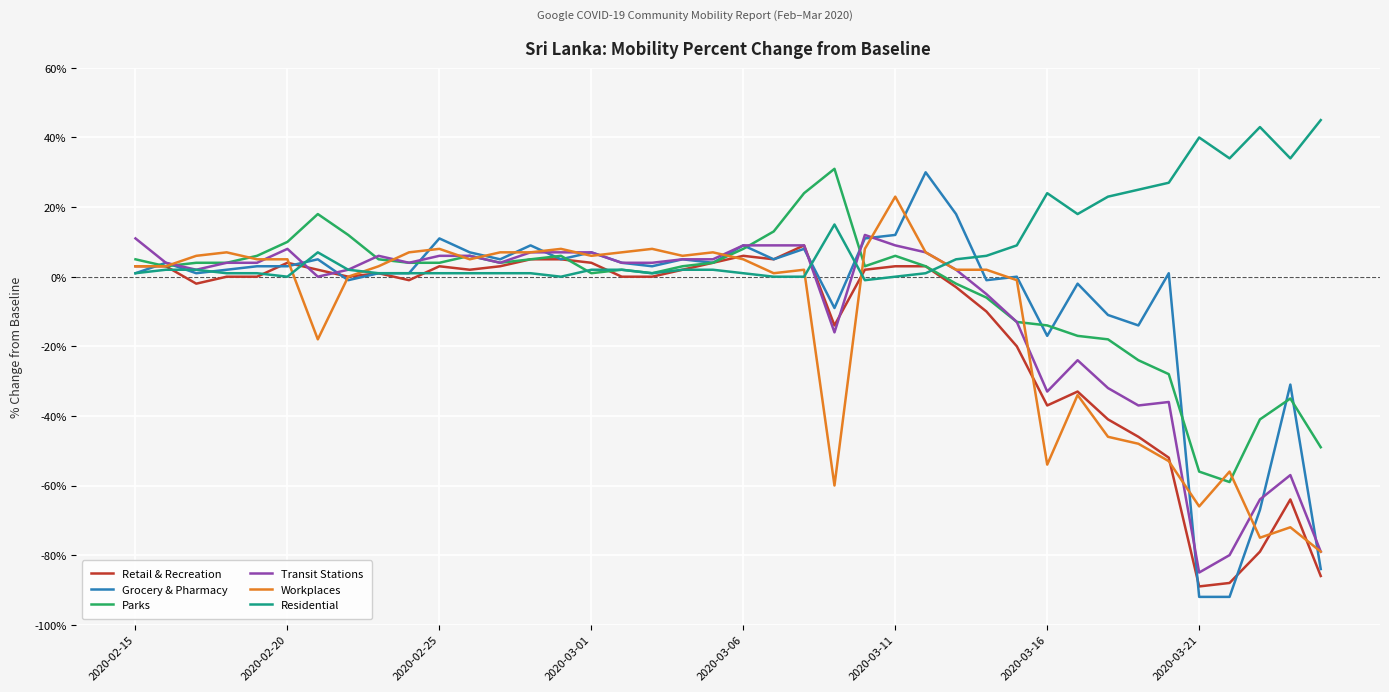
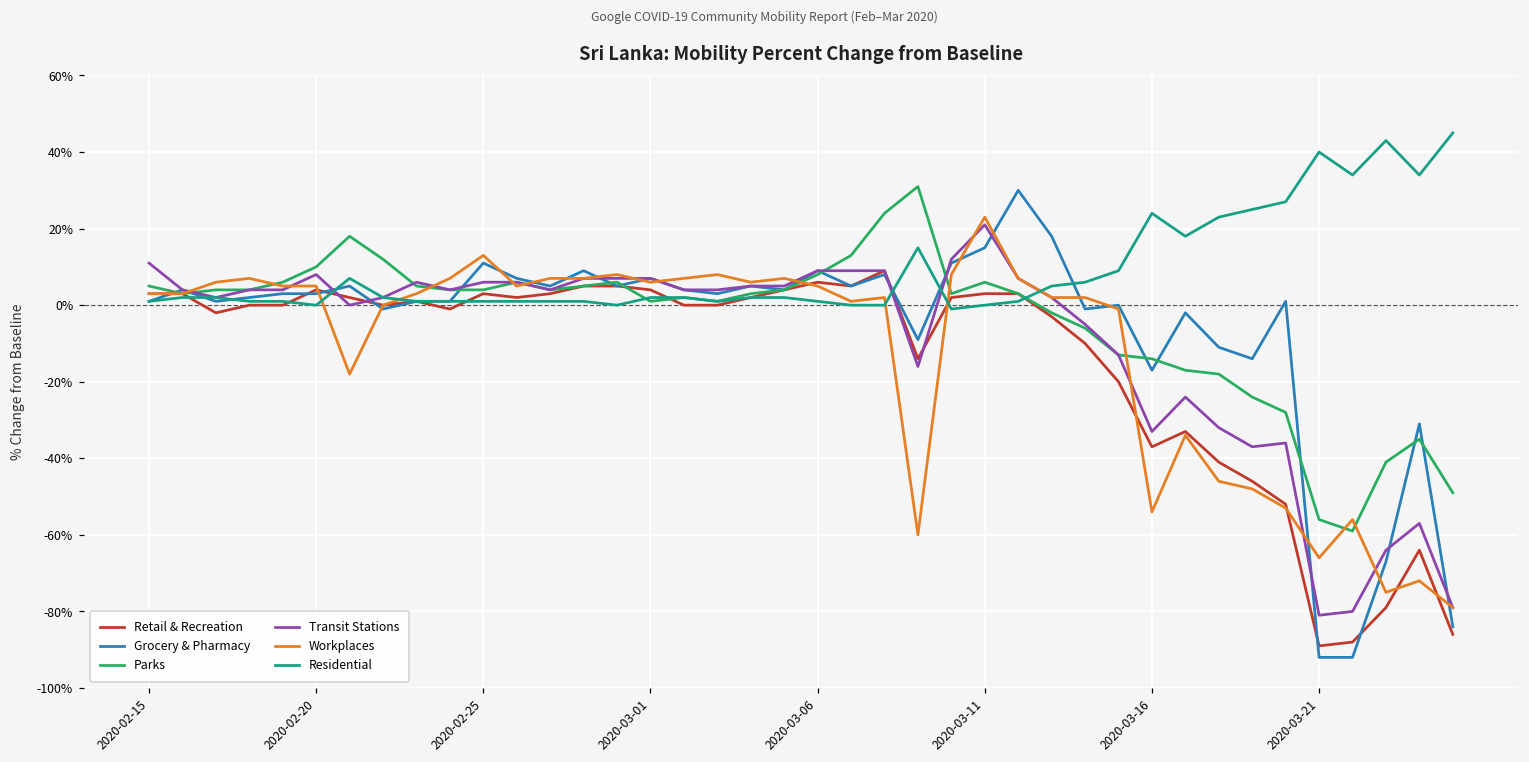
  {
    "Retail & Recreation": {
      "2020-02-20": "4%",
      "2020-02-25": "3%",
      "2020-03-01": "4%",
      "2020-03-06": "6%",
      "2020-03-11": "3%",
      "2020-03-16": "-37%",
      "2020-03-21": "-89%"
    },
    "Grocery & Pharmacy": {
      "2020-02-20": "3%",
      "2020-02-25": "11%",
-     "2020-03-11": "12%",
+     "2020-03-11": "15%",
      "2020-03-16": "-17%",
      "2020-03-21": "-92%"
    },
    "Transit Stations": {
      "2020-02-15": "11%",
      "2020-02-20": "8%",
      "2020-02-25": "6%",
-     "2020-03-11": "9%",
+     "2020-03-11": "21%",
      "2020-03-16": "-33%",
-     "2020-03-21": "-85%"
+     "2020-03-21": "-81%"
    },
    "Workplaces": {
      "2020-02-20": "5%",
-     "2020-02-25": "8%",
+     "2020-02-25": "13%",
      "2020-03-01": "6%",
      "2020-03-06": "5%",
      "2020-03-11": "23%",
      "2020-03-16": "-54%",
      "2020-03-21": "-66%"
    }
  }
